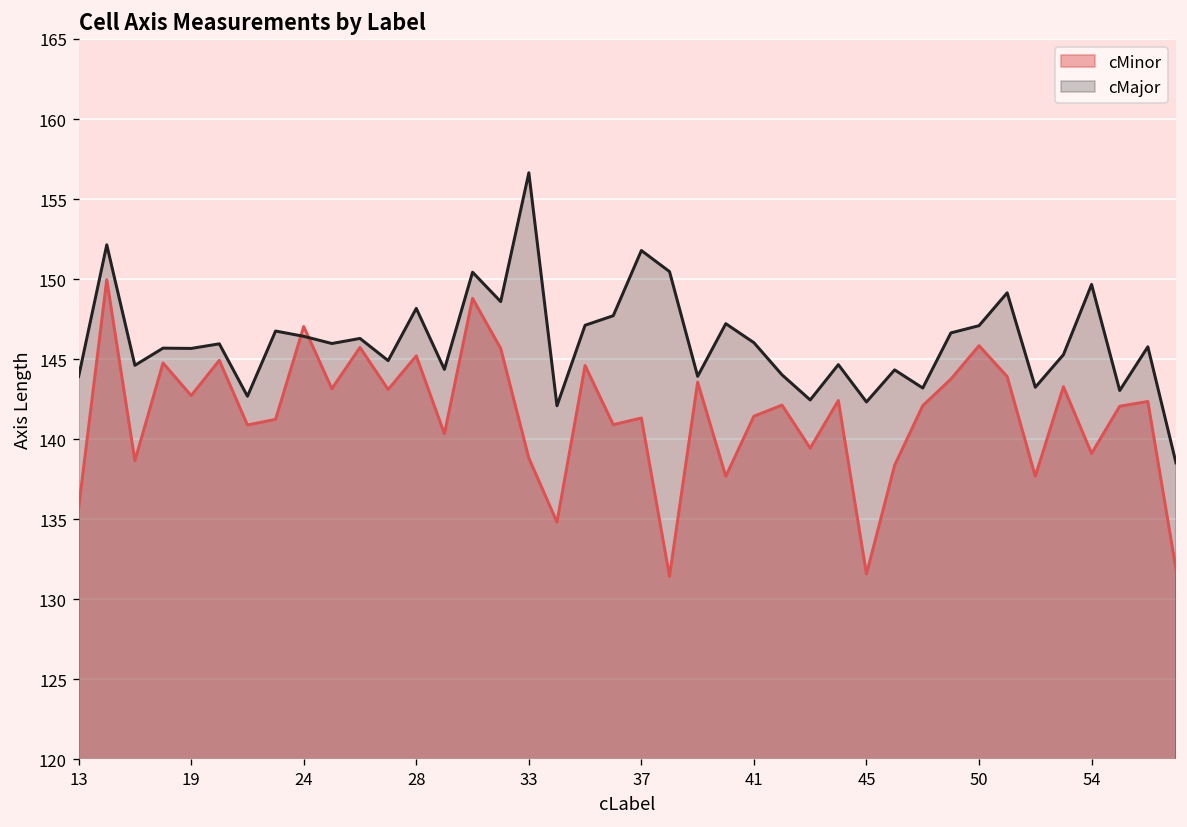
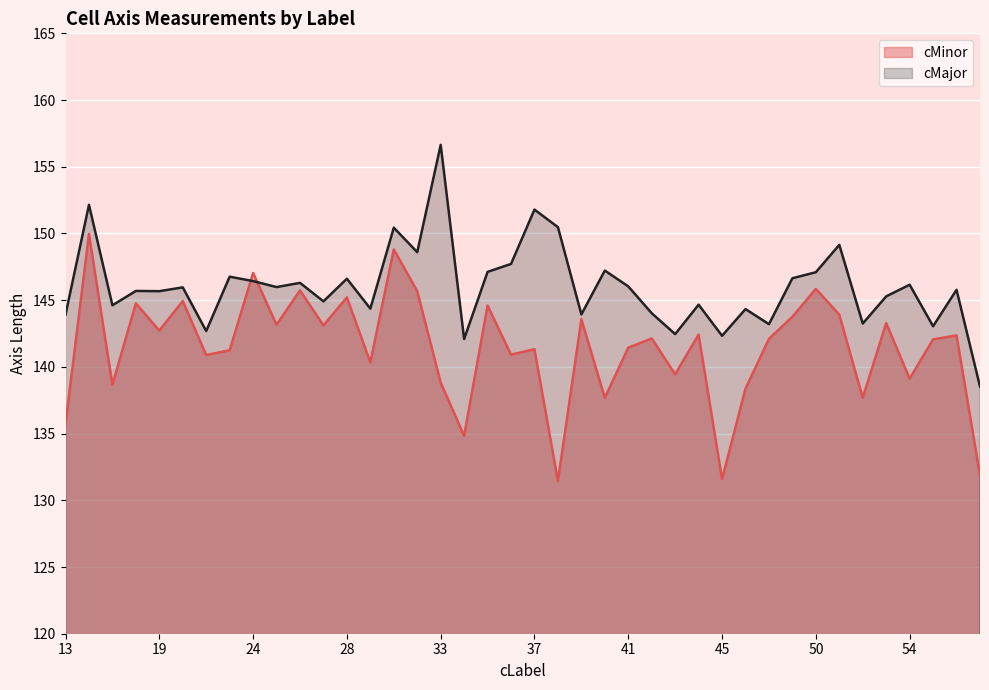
  {
    "cMinor": {
      "24": 147.0,
      "28": 145.2,
      "41": 141.4,
      "45": 131.6,
      "50": 145.8,
      "54": 139.1
    },
    "cMajor": {
      "24": 146.4,
-     "28": 148.2,
+     "28": 146.6,
      "41": 146.0,
      "45": 142.3,
      "50": 147.1,
-     "54": 149.7
+     "54": 146.2
    }
  }
